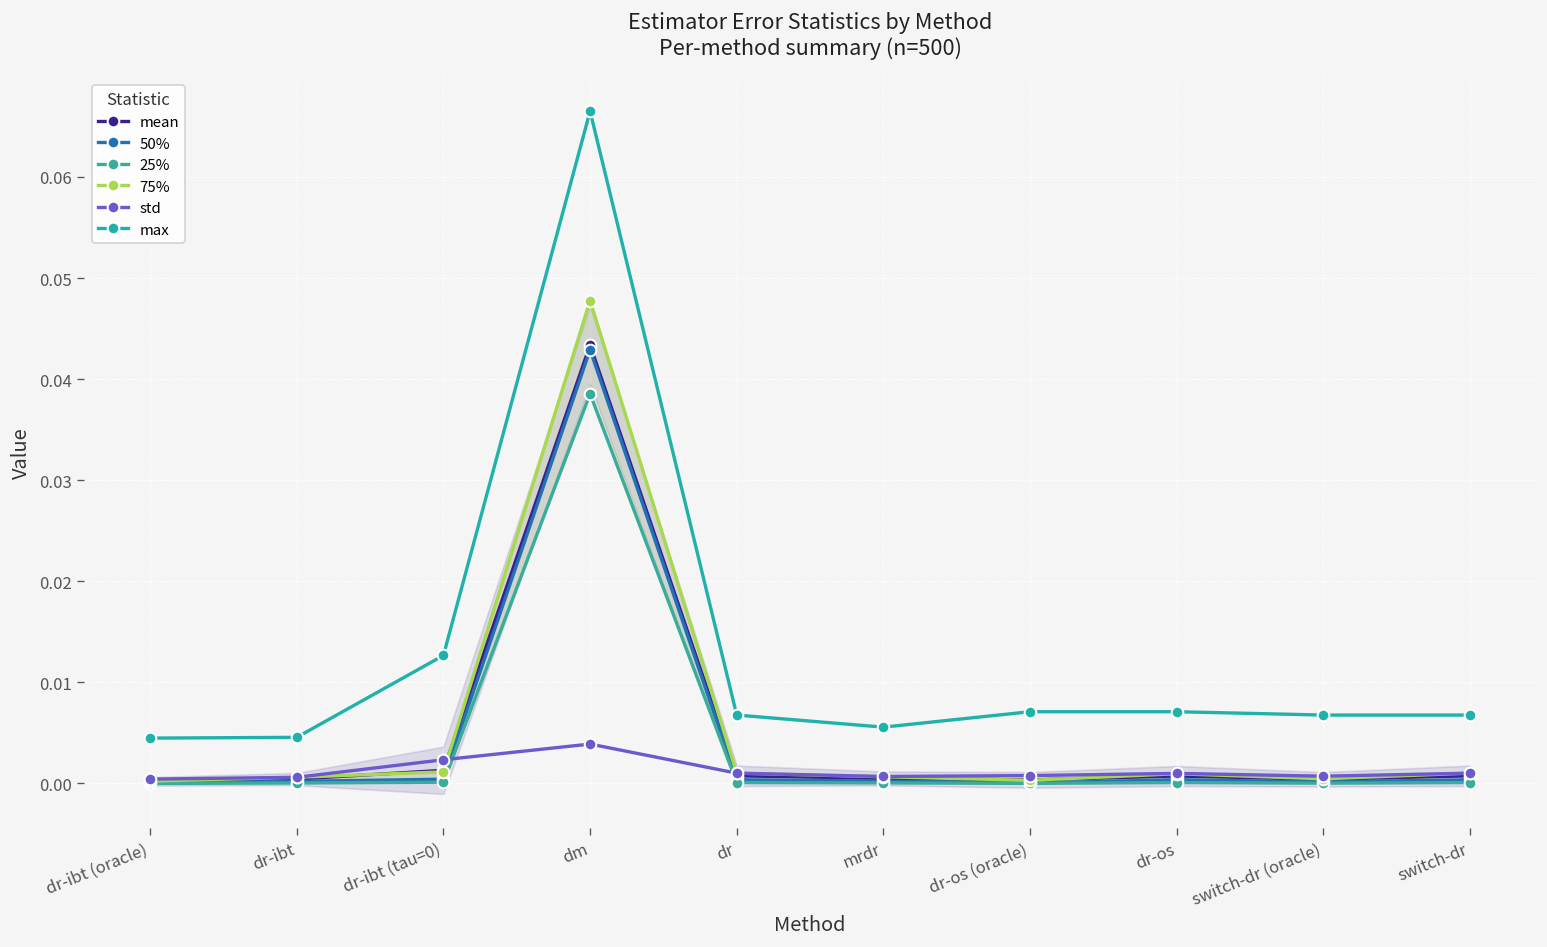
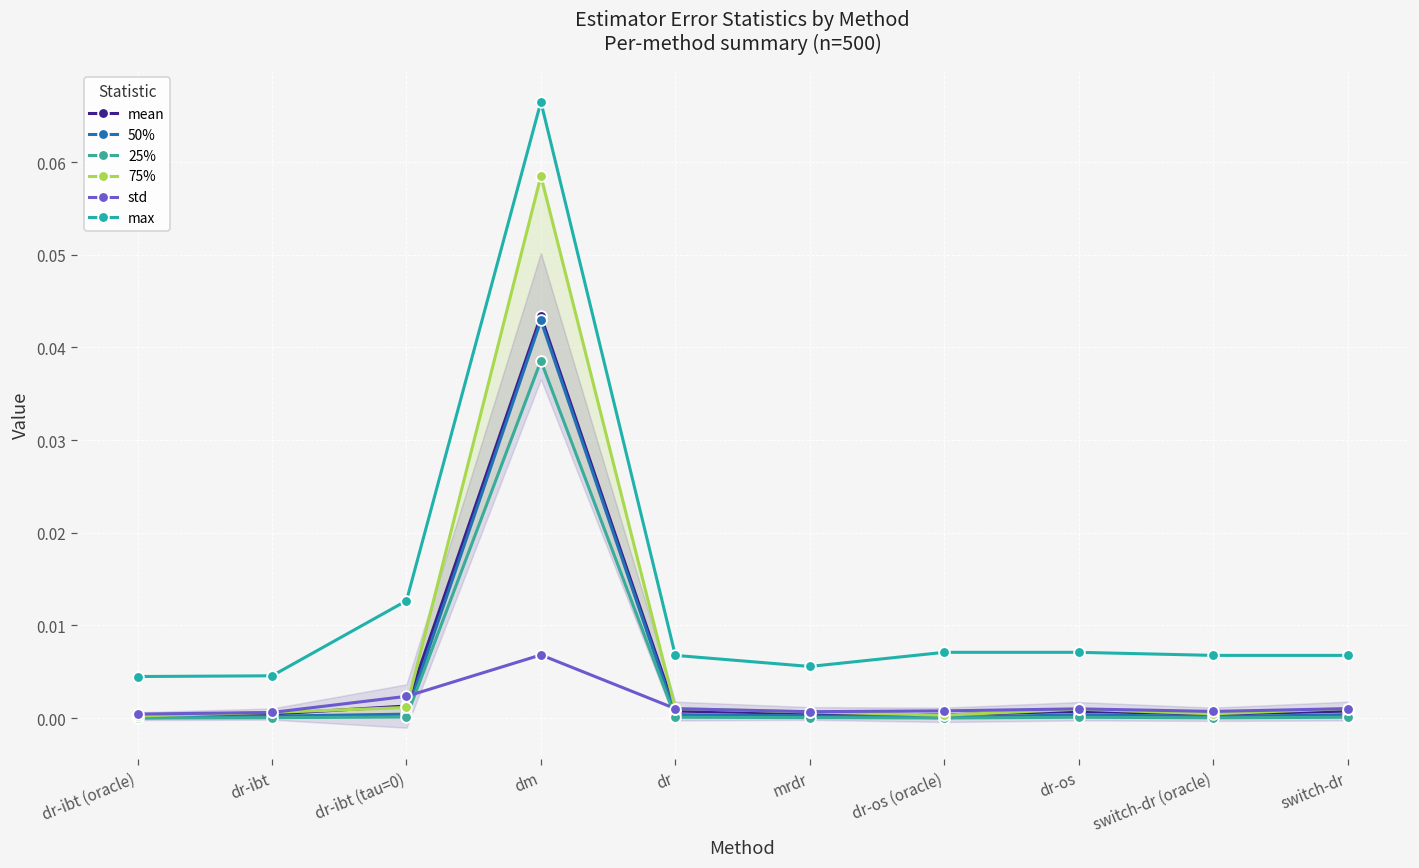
  {
    "50%": {
      "dr-ibt (tau=0)": 0.000,
      "dm": 0.043
    },
    "75%": {
-     "dm": 0.048
+     "dm": 0.058
    },
    "std": {
      "dr-ibt (tau=0)": 0.002,
-     "dm": 0.004,
+     "dm": 0.007,
      "dr-os (oracle)": 0.001
    }
  }
